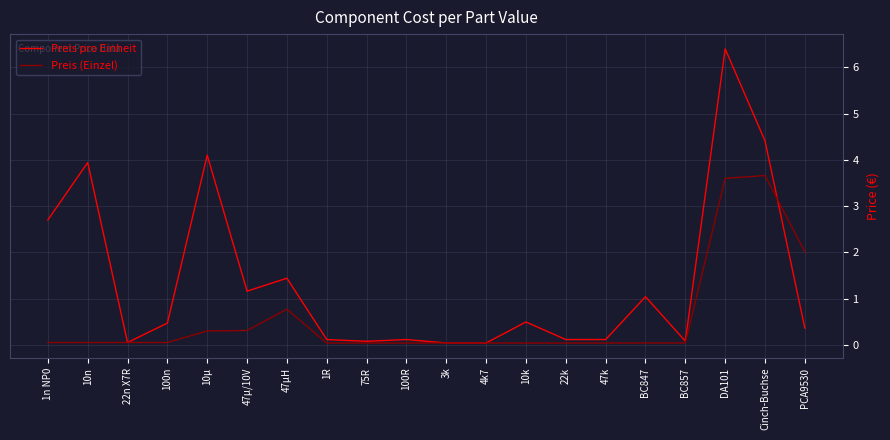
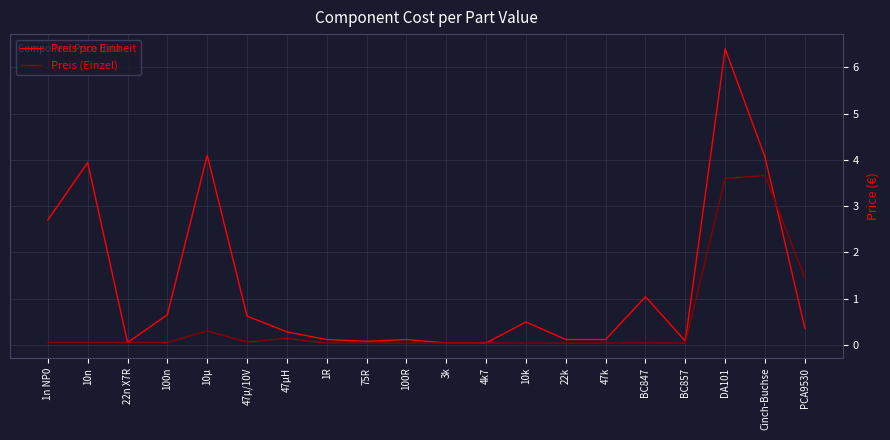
  {
    "Preis pro Einheit": {
      "1n NP0": 2.7,
      "10n": 3.9,
-     "100n": 0.5,
+     "100n": 0.7,
      "10µ": 4.1,
-     "47µ/10V": 1.2,
-     "47µH": 1.4,
+     "47µ/10V": 0.6,
+     "47µH": 0.3,
      "1R": 0.1,
      "100R": 0.1,
      "10k": 0.5,
      "22k": 0.1,
      "47k": 0.1,
      "BC847": 1.0,
      "DA101": 6.4,
-     "Cinch-Buchse": 4.4,
+     "Cinch-Buchse": 4.1,
      "PCA9530": 0.4
    },
    "Preis (Einzel)": {
      "1n NP0": 0.1,
      "10n": 0.1,
      "100n": 0.1,
      "10µ": 0.3,
-     "47µ/10V": 0.3,
-     "47µH": 0.8,
+     "47µ/10V": 0.1,
+     "47µH": 0.1,
      "1R": 0.0,
      "100R": 0.0,
      "10k": 0.0,
      "22k": 0.0,
      "47k": 0.0,
      "BC847": 0.0,
      "DA101": 3.6,
      "Cinch-Buchse": 3.7,
-     "PCA9530": 2.0
+     "PCA9530": 1.5
    }
  }
